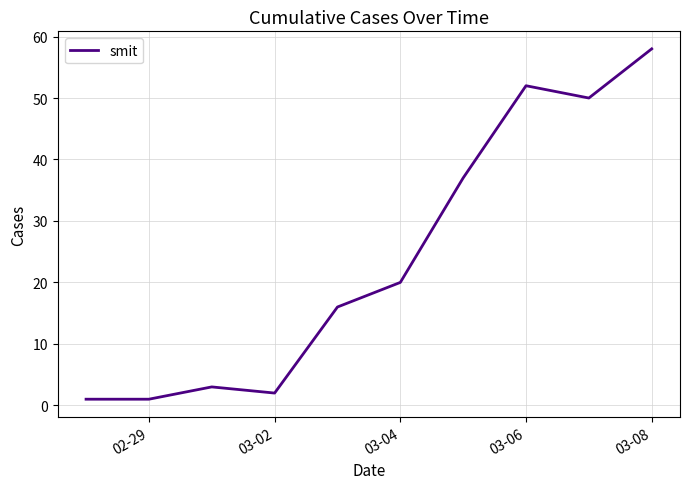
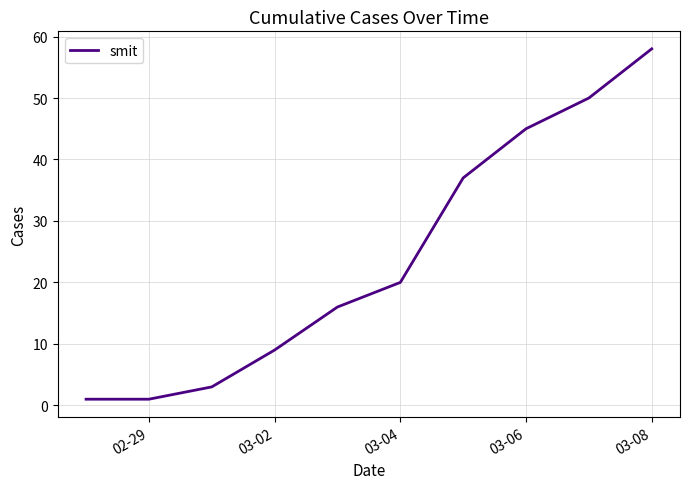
  {
    "02-29": 1,
-   "03-02": 2,
+   "03-02": 9,
    "03-04": 20,
-   "03-06": 52,
+   "03-06": 45,
    "03-08": 58
  }
